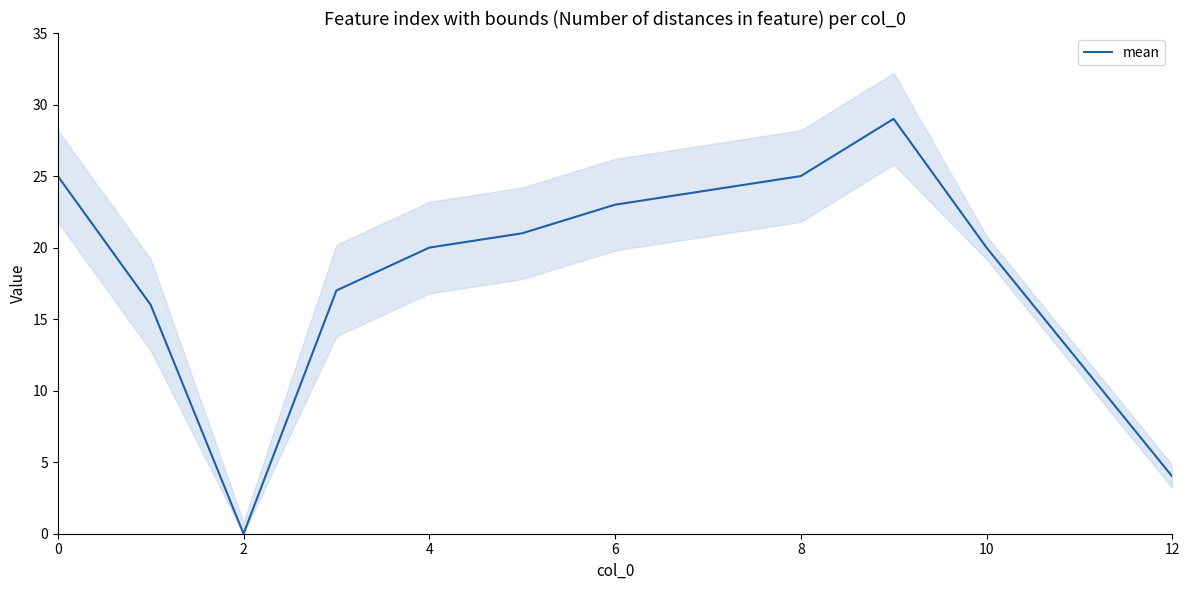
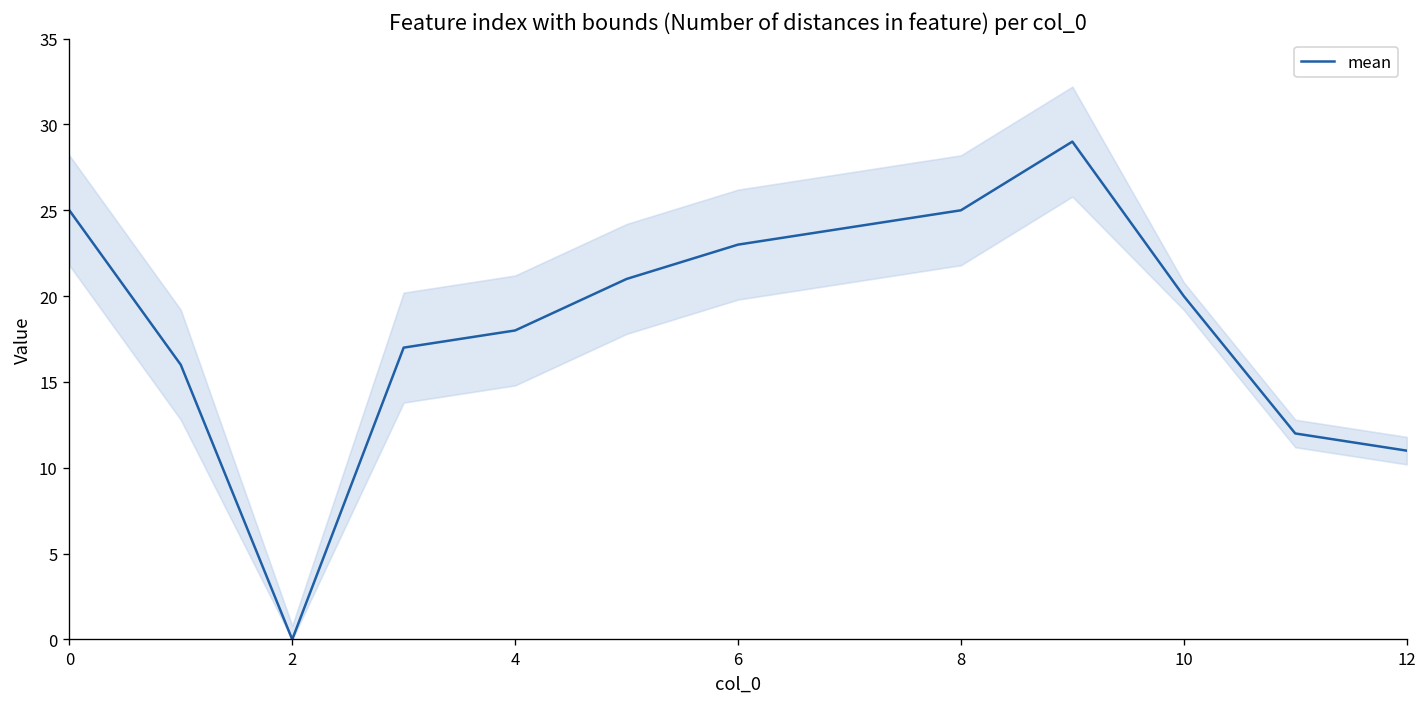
  {
    "mean": {
      "0": 25,
      "2": 0,
-     "4": 20,
+     "4": 18,
      "6": 23,
      "8": 25,
      "10": 20,
-     "12": 4
+     "12": 11
    }
  }
